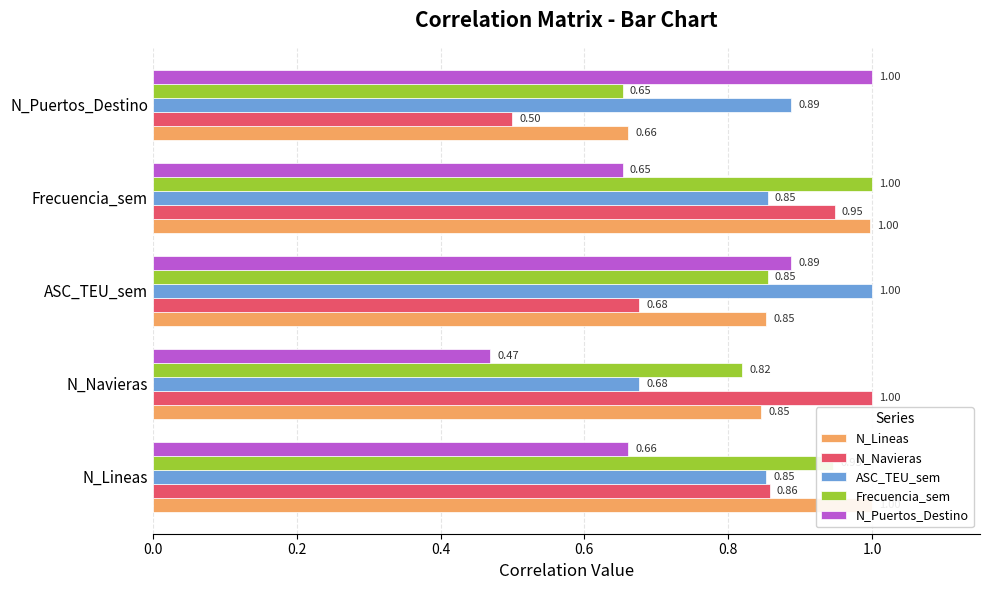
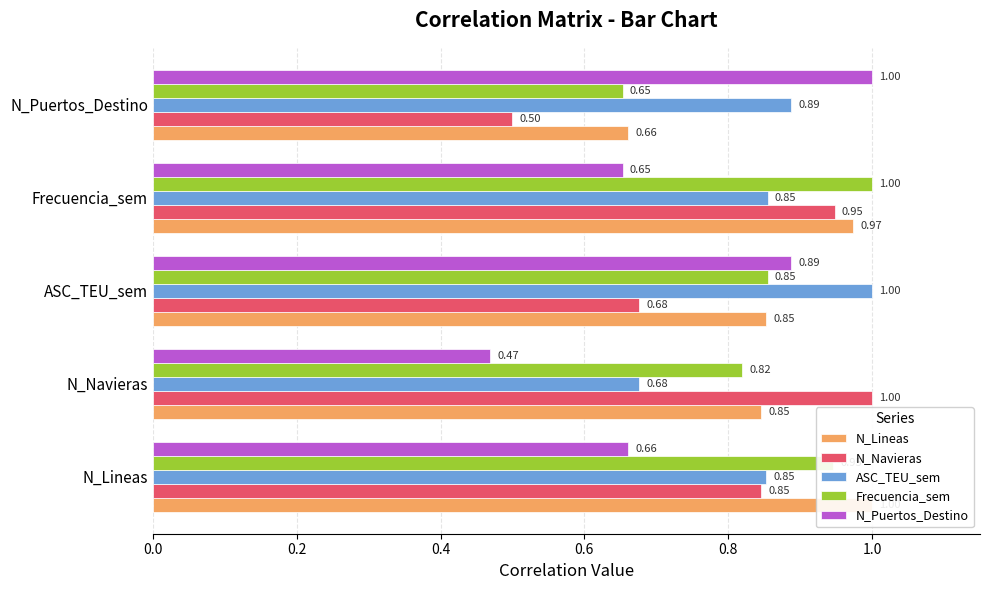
  {
    "N_Lineas": {
      "N_Puertos_Destino": 0.66,
-     "Frecuencia_sem": 1.00,
+     "Frecuencia_sem": 0.97,
      "ASC_TEU_sem": 0.85,
      "N_Navieras": 0.85
    },
    "N_Navieras": {
      "N_Puertos_Destino": 0.50,
      "Frecuencia_sem": 0.95,
      "ASC_TEU_sem": 0.68,
      "N_Navieras": 1.00,
-     "N_Lineas": 0.86
+     "N_Lineas": 0.85
    },
    "ASC_TEU_sem": {
      "N_Puertos_Destino": 0.89,
      "Frecuencia_sem": 0.85,
      "ASC_TEU_sem": 1.00,
      "N_Navieras": 0.68,
      "N_Lineas": 0.85
    },
    "Frecuencia_sem": {
      "N_Puertos_Destino": 0.65,
      "Frecuencia_sem": 1.00,
      "ASC_TEU_sem": 0.85,
      "N_Navieras": 0.82
    },
    "N_Puertos_Destino": {
      "N_Puertos_Destino": 1.00,
      "Frecuencia_sem": 0.65,
      "ASC_TEU_sem": 0.89,
      "N_Navieras": 0.47,
      "N_Lineas": 0.66
    }
  }
